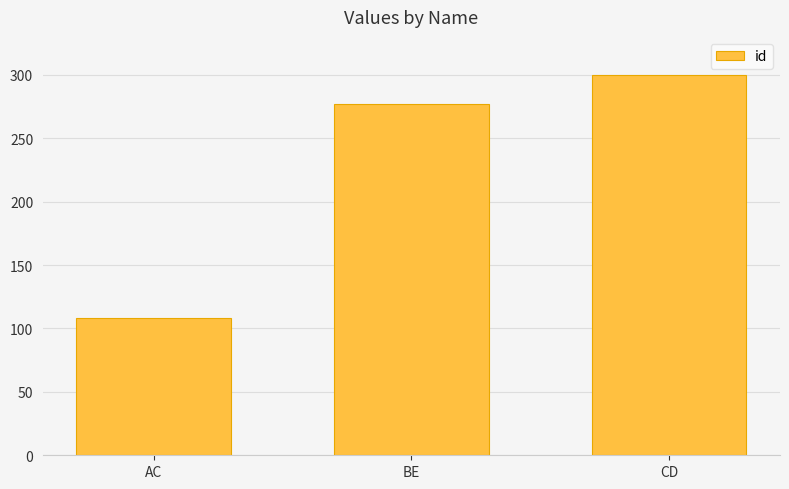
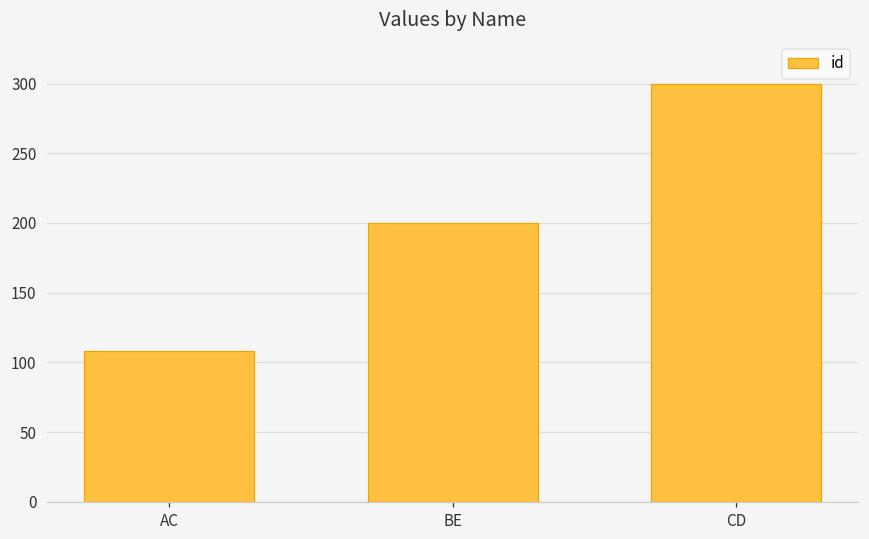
  {
    "AC": 108,
-   "BE": 277,
+   "BE": 200,
    "CD": 300
  }
